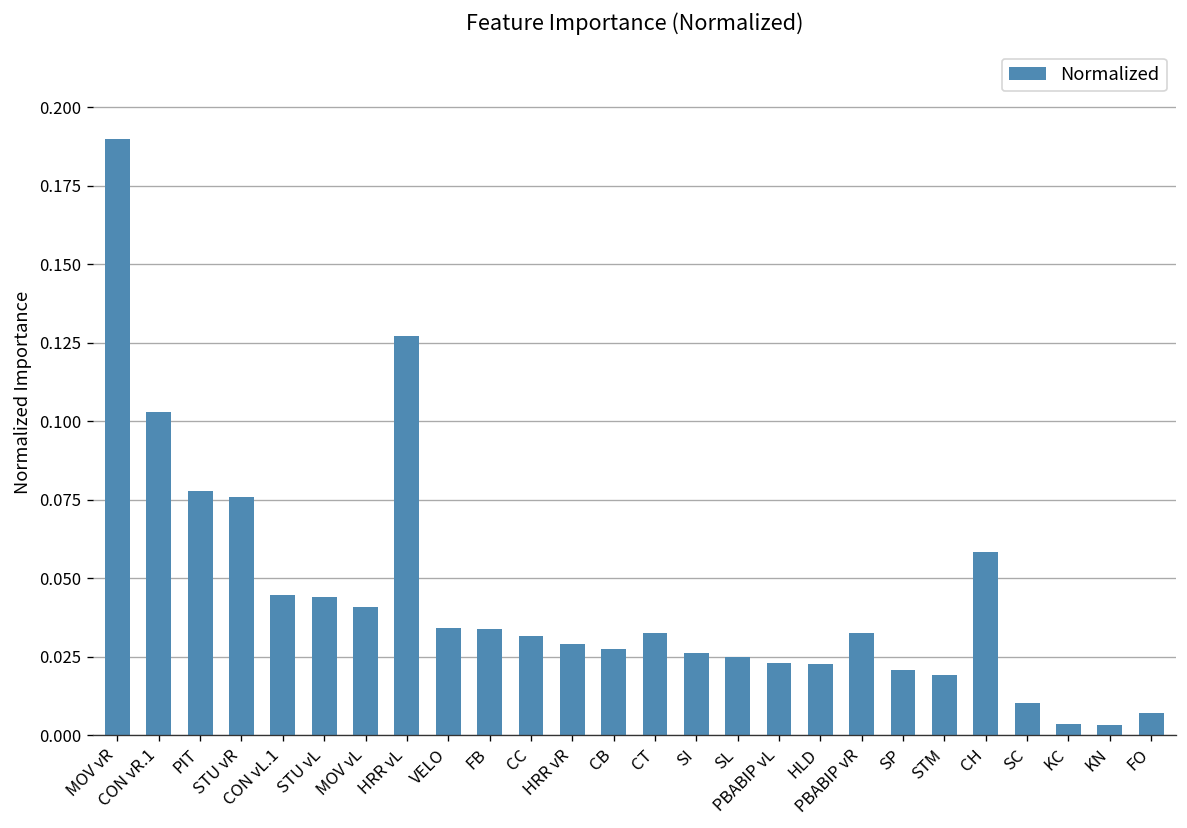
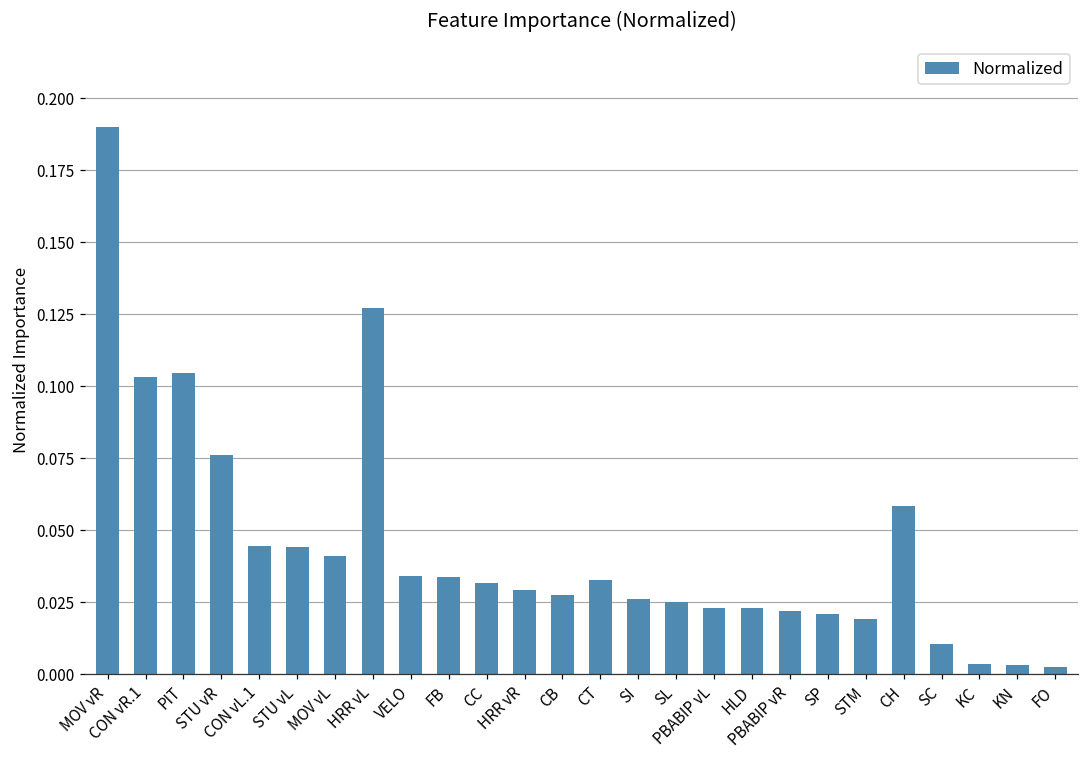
  {
    "MOV vR": 0.190,
    "CON vR.1": 0.103,
-   "PIT": 0.078,
+   "PIT": 0.104,
    "STU vR": 0.076,
    "CON vL.1": 0.045,
    "STU vL": 0.044,
    "MOV vL": 0.041,
    "HRR vL": 0.127,
    "VELO": 0.034,
    "FB": 0.034,
    "CC": 0.032,
    "HRR vR": 0.029,
    "CB": 0.028,
    "CT": 0.033,
    "SI": 0.026,
    "SL": 0.025,
    "PBABIP vL": 0.023,
    "HLD": 0.023,
-   "PBABIP vR": 0.032,
+   "PBABIP vR": 0.022,
    "SP": 0.021,
    "STM": 0.019,
    "CH": 0.058,
    "SC": 0.010,
    "KC": 0.004,
    "KN": 0.003,
-   "FO": 0.007
+   "FO": 0.003
  }
